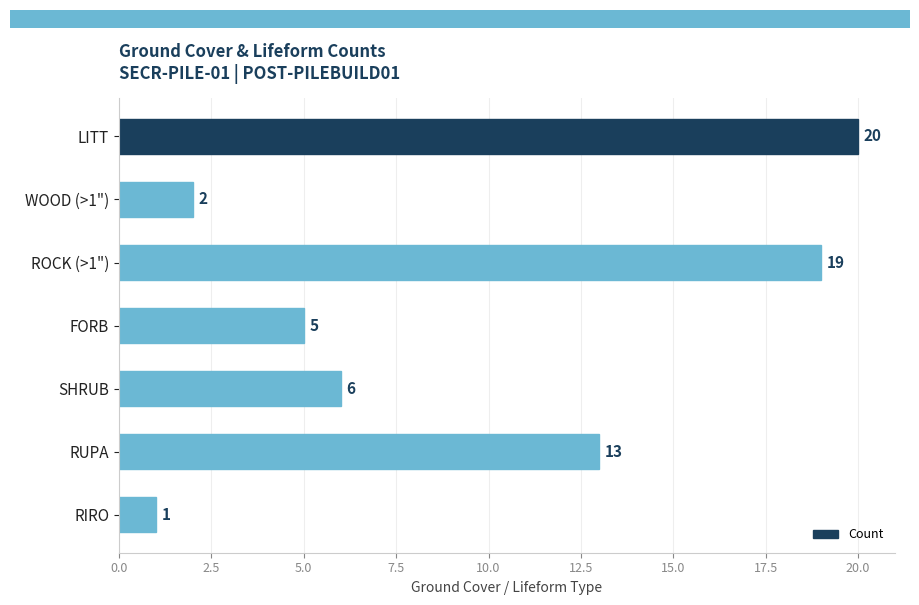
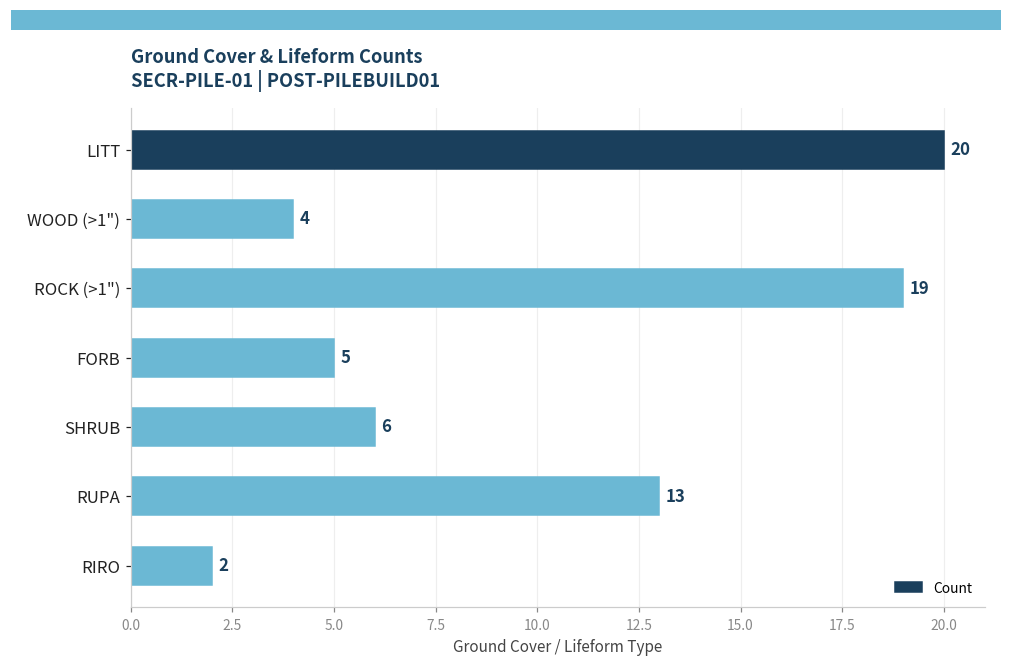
  {
    "LITT": 20,
-   "WOOD (>1\")": 2,
+   "WOOD (>1\")": 4,
    "ROCK (>1\")": 19,
    "FORB": 5,
    "SHRUB": 6,
    "RUPA": 13,
-   "RIRO": 1
+   "RIRO": 2
  }
